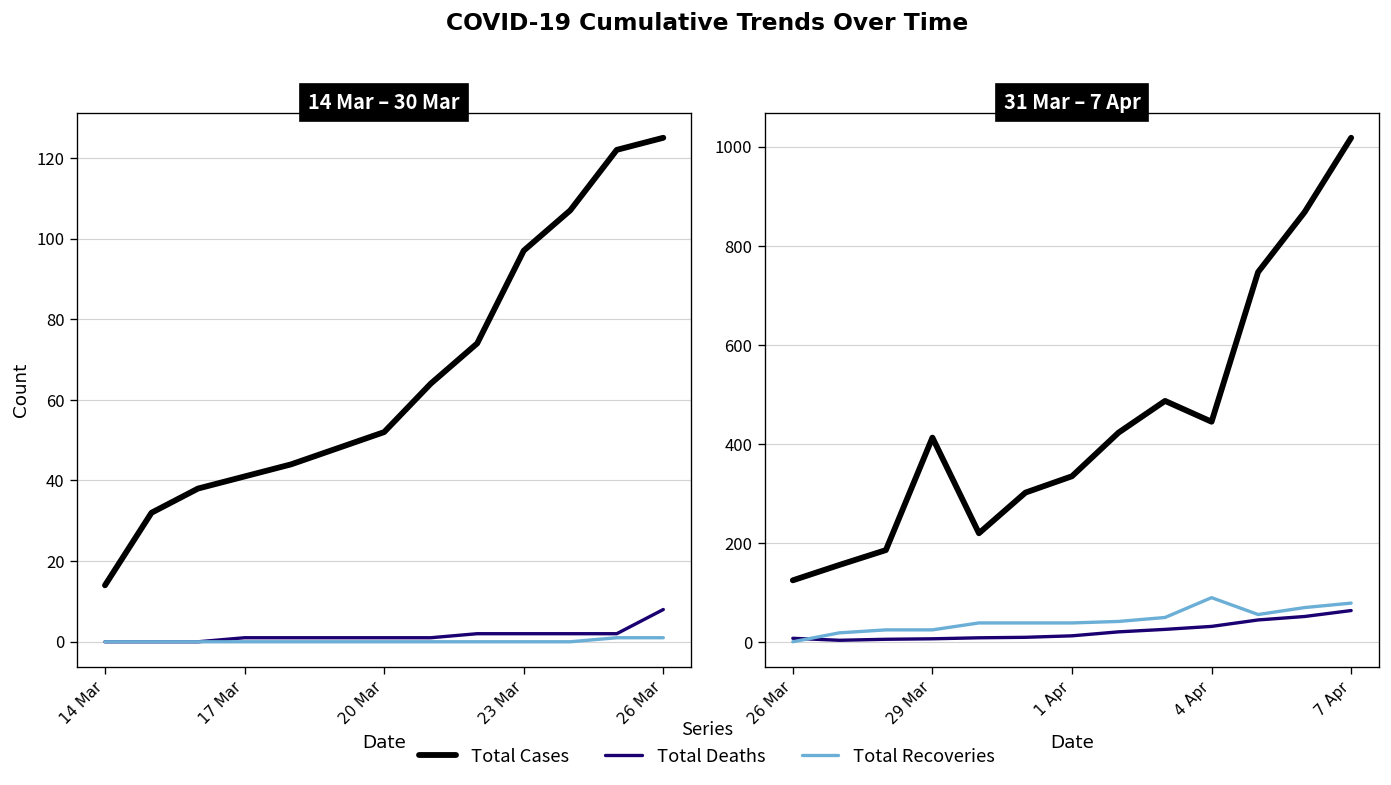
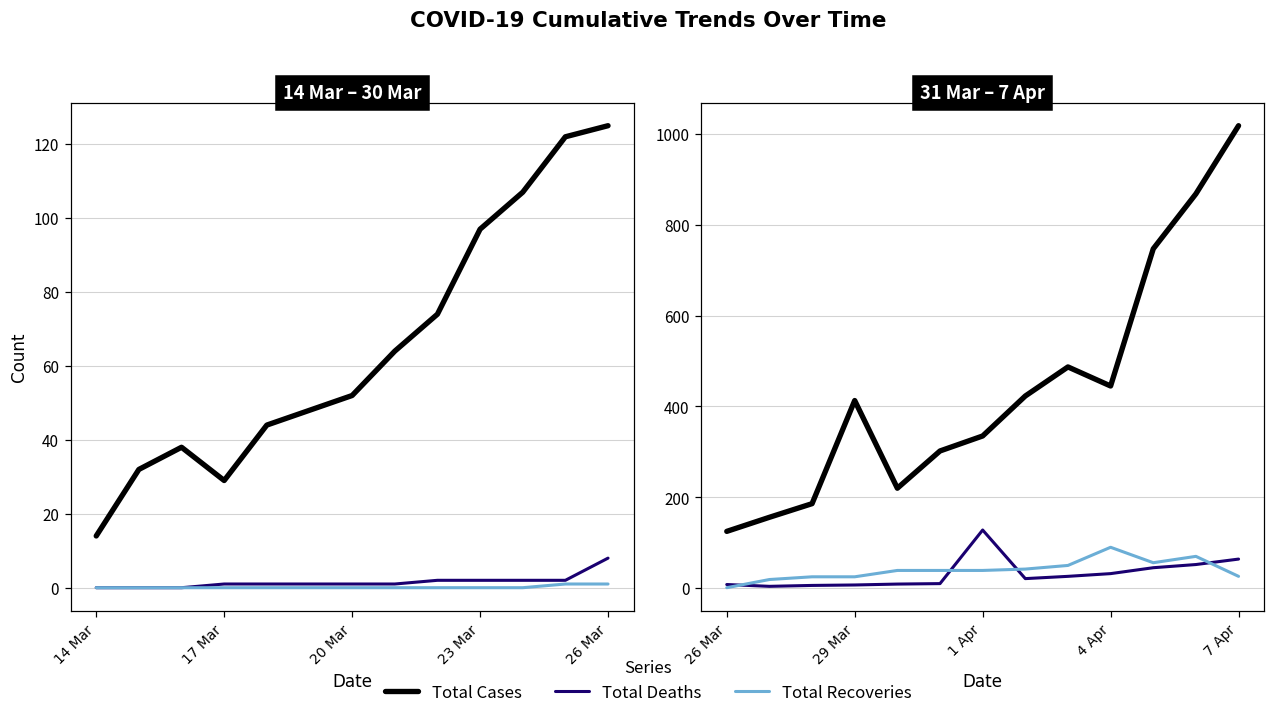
  {
    "14 Mar – 30 Mar": {
      "Total Cases": {
        "14 Mar": 14,
-       "17 Mar": 41,
+       "17 Mar": 29,
        "20 Mar": 52,
        "23 Mar": 97,
        "26 Mar": 125
      },
      "Total Deaths": {
        "17 Mar": 1,
        "20 Mar": 1,
        "23 Mar": 2,
        "26 Mar": 8
      },
      "Total Recoveries": {
        "17 Mar": 0,
        "20 Mar": 0,
        "23 Mar": 0,
        "26 Mar": 1
      }
    },
    "31 Mar – 7 Apr": {
      "Total Cases": {
        "26 Mar": 130,
        "29 Mar": 410,
        "1 Apr": 340,
        "4 Apr": 450,
        "7 Apr": 1020
      },
      "Total Deaths": {
        "26 Mar": 10,
        "29 Mar": 10,
-       "1 Apr": 10,
+       "1 Apr": 130,
        "4 Apr": 30,
        "7 Apr": 60
      },
      "Total Recoveries": {
        "26 Mar": 0,
        "29 Mar": 30,
        "1 Apr": 40,
        "4 Apr": 90,
-       "7 Apr": 80
+       "7 Apr": 30
      }
    }
  }
